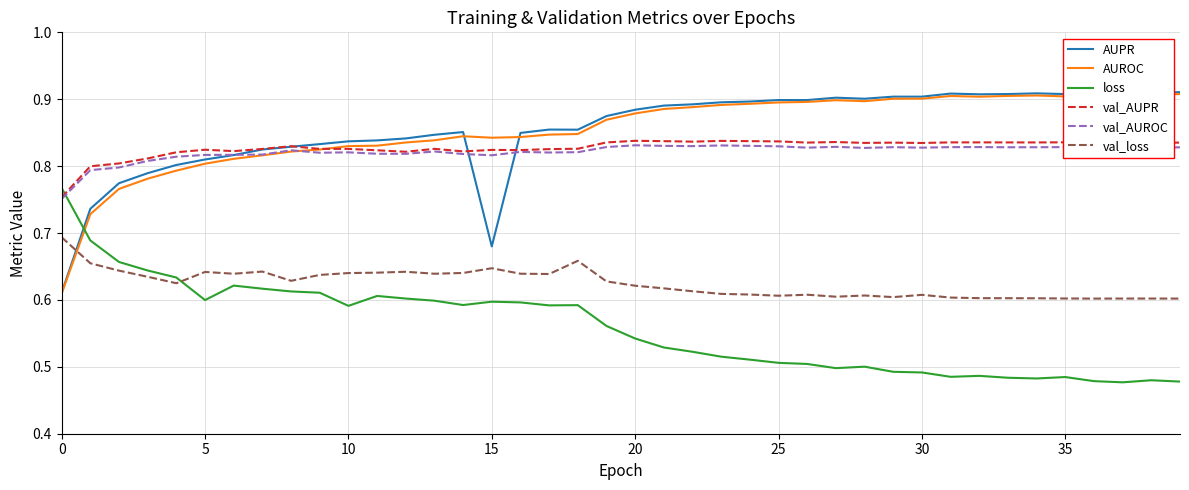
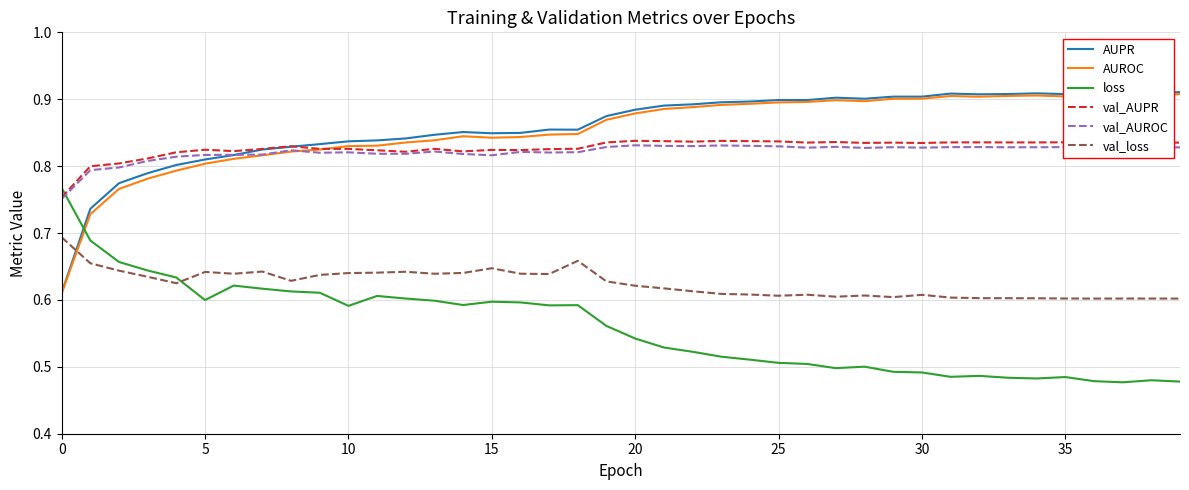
  {
    "AUPR": {
      "5": 0.81,
      "10": 0.84,
-     "15": 0.68,
+     "15": 0.85,
      "20": 0.88
    },
    "AUROC": {
      "5": 0.80,
      "10": 0.83,
      "15": 0.84,
      "20": 0.88
    },
    "loss": {
      "0": 0.77,
      "5": 0.60,
      "10": 0.59,
      "15": 0.60,
      "20": 0.54,
      "25": 0.51,
      "30": 0.49,
      "35": 0.48
    },
    "val_AUPR": {
      "5": 0.82,
      "10": 0.83,
      "15": 0.82,
      "20": 0.84,
      "25": 0.84,
      "30": 0.83
    },
    "val_AUROC": {
      "5": 0.82,
      "10": 0.82,
      "15": 0.82,
      "20": 0.83,
      "25": 0.83,
      "30": 0.83
    },
    "val_loss": {
      "0": 0.69,
      "5": 0.64,
      "10": 0.64,
      "15": 0.65,
      "20": 0.62,
      "25": 0.61,
      "30": 0.61,
      "35": 0.60
    }
  }
